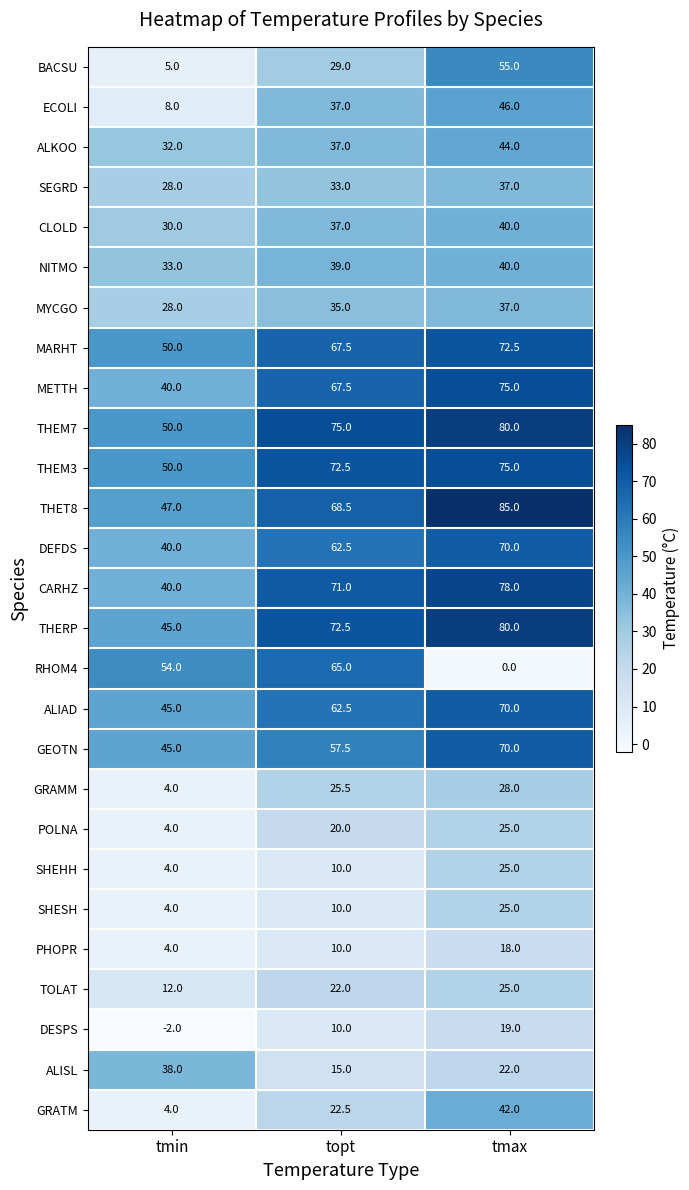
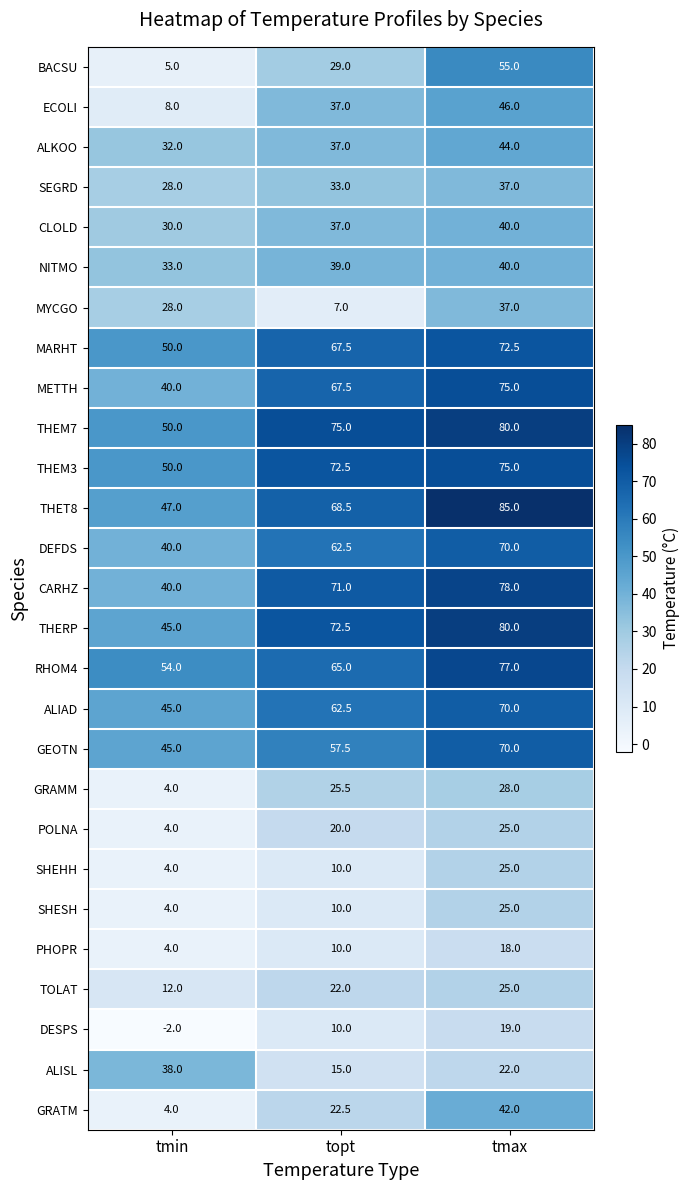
  {
    "BACSU": {
      "tmin": 5.0,
      "topt": 29.0,
      "tmax": 55.0
    },
    "ECOLI": {
      "tmin": 8.0,
      "topt": 37.0,
      "tmax": 46.0
    },
    "ALKOO": {
      "tmin": 32.0,
      "topt": 37.0,
      "tmax": 44.0
    },
    "SEGRD": {
      "tmin": 28.0,
      "topt": 33.0,
      "tmax": 37.0
    },
    "CLOLD": {
      "tmin": 30.0,
      "topt": 37.0,
      "tmax": 40.0
    },
    "NITMO": {
      "tmin": 33.0,
      "topt": 39.0,
      "tmax": 40.0
    },
    "MYCGO": {
      "tmin": 28.0,
-     "topt": 35.0,
+     "topt": 7.0,
      "tmax": 37.0
    },
    "MARHT": {
      "tmin": 50.0,
      "topt": 67.5,
      "tmax": 72.5
    },
    "METTH": {
      "tmin": 40.0,
      "topt": 67.5,
      "tmax": 75.0
    },
    "THEM7": {
      "tmin": 50.0,
      "topt": 75.0,
      "tmax": 80.0
    },
    "THEM3": {
      "tmin": 50.0,
      "topt": 72.5,
      "tmax": 75.0
    },
    "THET8": {
      "tmin": 47.0,
      "topt": 68.5,
      "tmax": 85.0
    },
    "DEFDS": {
      "tmin": 40.0,
      "topt": 62.5,
      "tmax": 70.0
    },
    "CARHZ": {
      "tmin": 40.0,
      "topt": 71.0,
      "tmax": 78.0
    },
    "THERP": {
      "tmin": 45.0,
      "topt": 72.5,
      "tmax": 80.0
    },
    "RHOM4": {
      "tmin": 54.0,
      "topt": 65.0,
-     "tmax": 0.0
+     "tmax": 77.0
    },
    "ALIAD": {
      "tmin": 45.0,
      "topt": 62.5,
      "tmax": 70.0
    },
    "GEOTN": {
      "tmin": 45.0,
      "topt": 57.5,
      "tmax": 70.0
    },
    "GRAMM": {
      "tmin": 4.0,
      "topt": 25.5,
      "tmax": 28.0
    },
    "POLNA": {
      "tmin": 4.0,
      "topt": 20.0,
      "tmax": 25.0
    },
    "SHEHH": {
      "tmin": 4.0,
      "topt": 10.0,
      "tmax": 25.0
    },
    "SHESH": {
      "tmin": 4.0,
      "topt": 10.0,
      "tmax": 25.0
    },
    "PHOPR": {
      "tmin": 4.0,
      "topt": 10.0,
      "tmax": 18.0
    },
    "TOLAT": {
      "tmin": 12.0,
      "topt": 22.0,
      "tmax": 25.0
    },
    "DESPS": {
      "tmin": -2.0,
      "topt": 10.0,
      "tmax": 19.0
    },
    "ALISL": {
      "tmin": 38.0,
      "topt": 15.0,
      "tmax": 22.0
    },
    "GRATM": {
      "tmin": 4.0,
      "topt": 22.5,
      "tmax": 42.0
    }
  }
